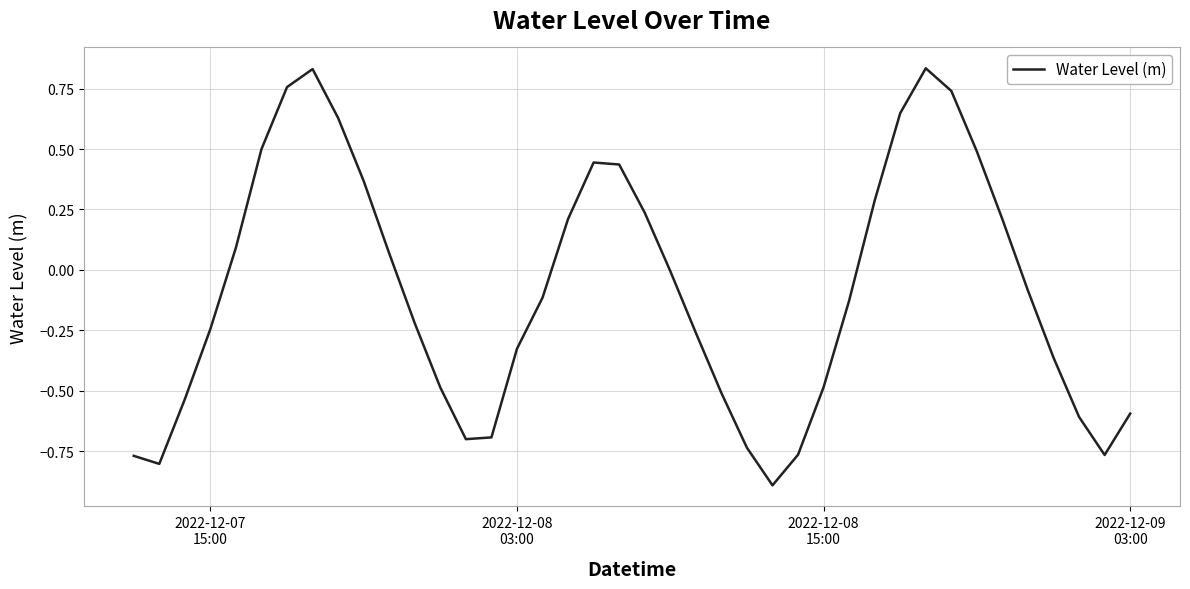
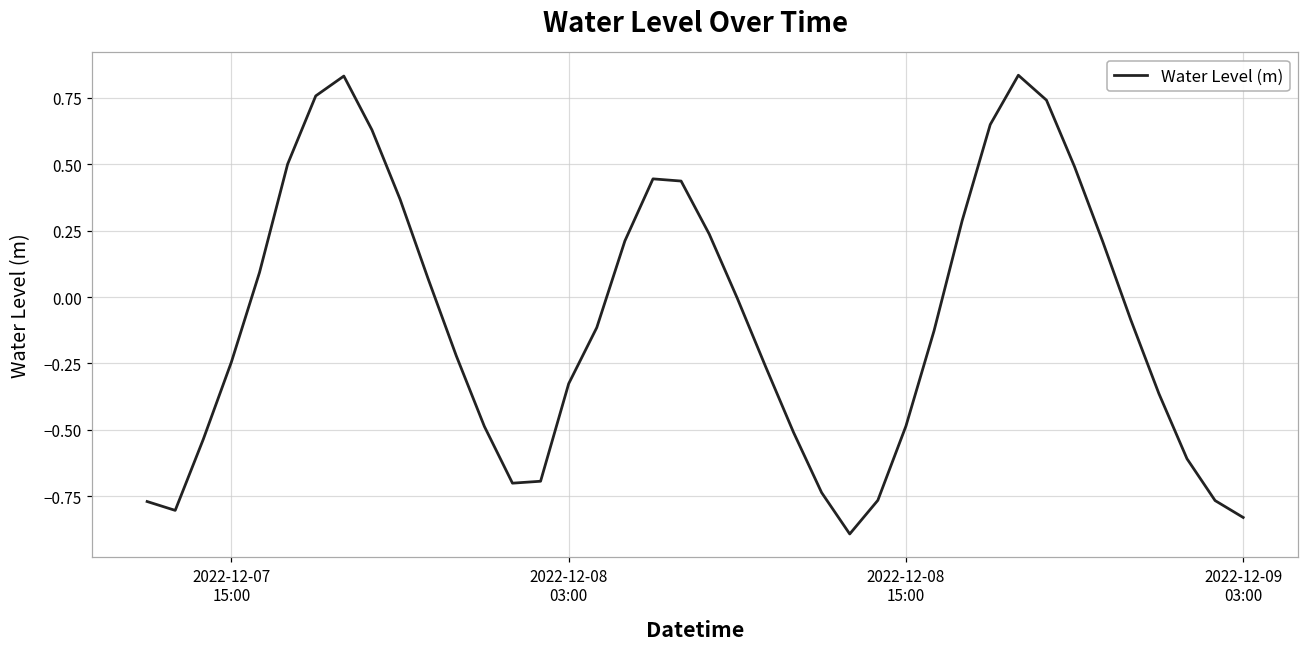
  {
    "2022-12-07 15:00": -0.24,
    "2022-12-08 03:00": -0.33,
    "2022-12-08 15:00": -0.49,
-   "2022-12-09 03:00": -0.59
+   "2022-12-09 03:00": -0.83
  }
